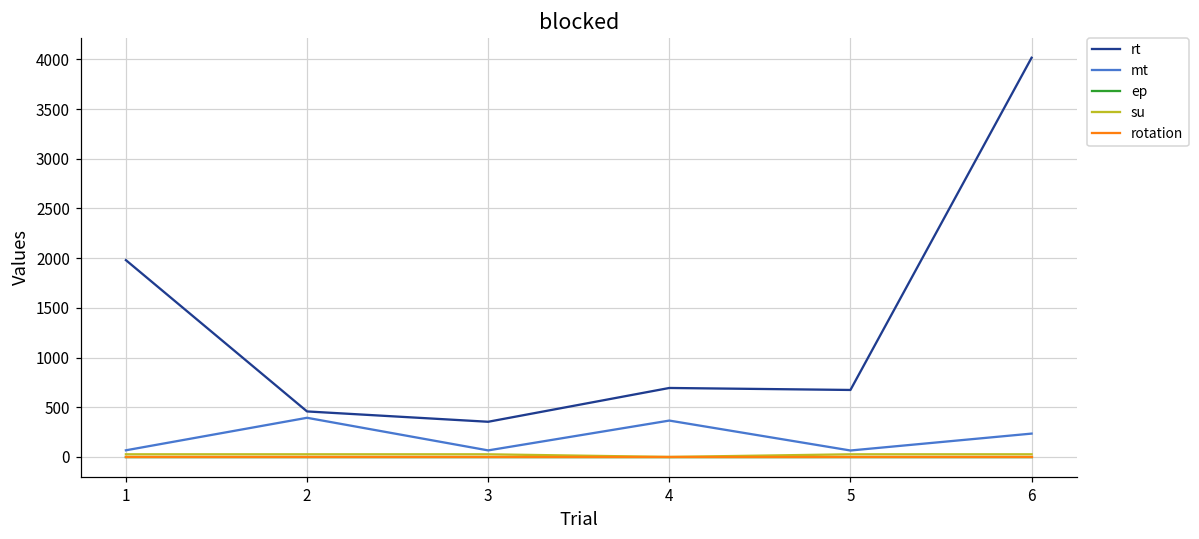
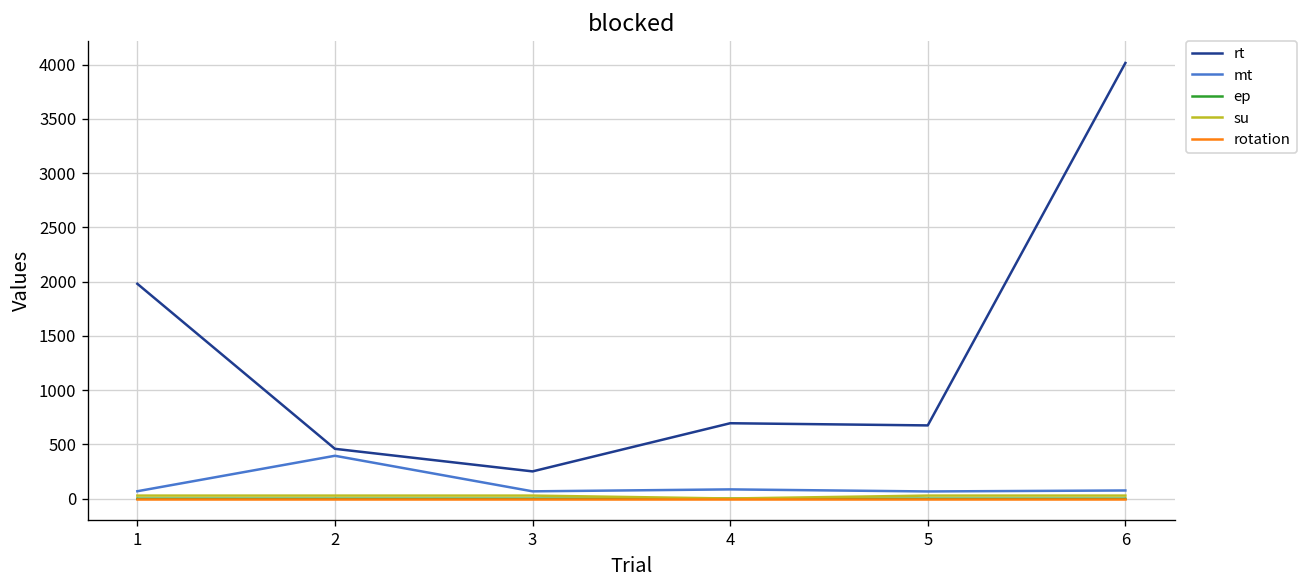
  {
    "rt": {
      "1": 2000,
      "2": 500,
-     "3": 400,
+     "3": 300,
      "4": 700,
      "5": 700,
      "6": 4000
    },
    "mt": {
      "1": 100,
      "2": 400,
      "3": 100,
-     "4": 400,
+     "4": 100,
      "5": 100,
-     "6": 200
+     "6": 100
    }
  }
